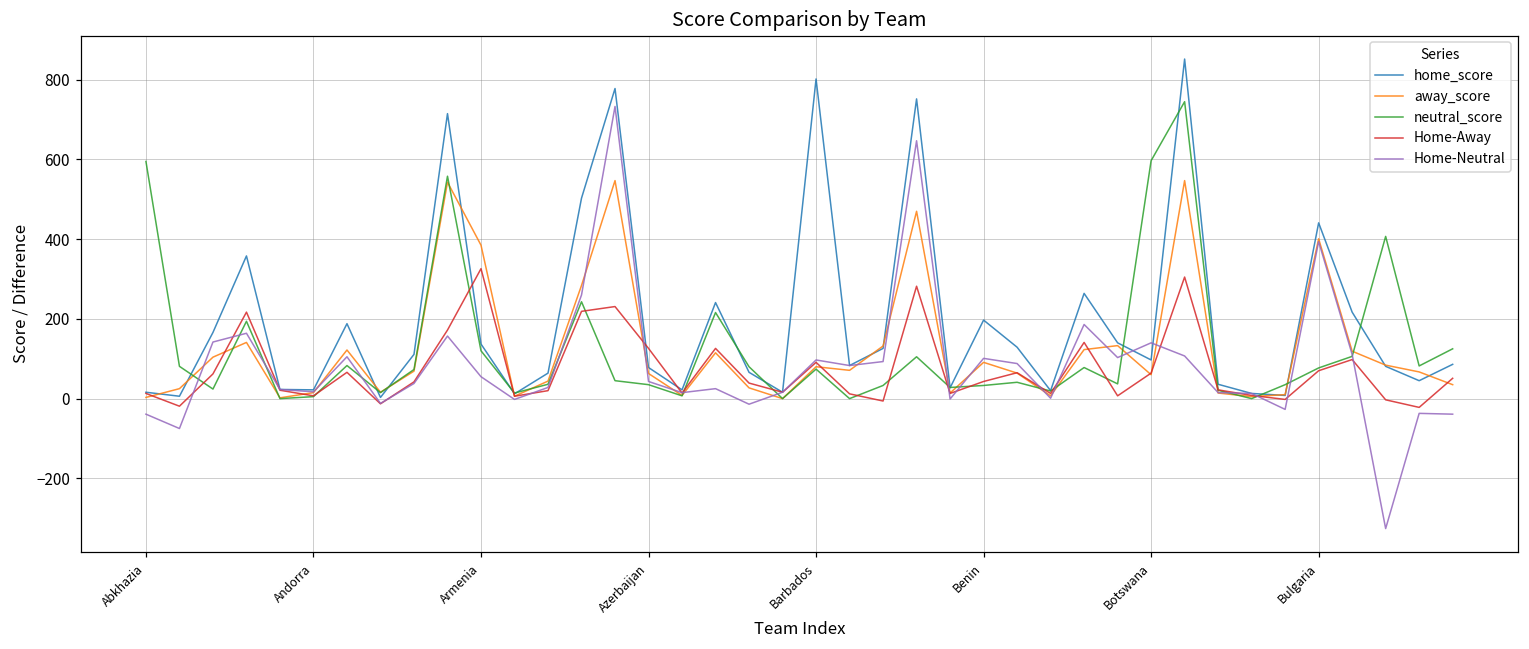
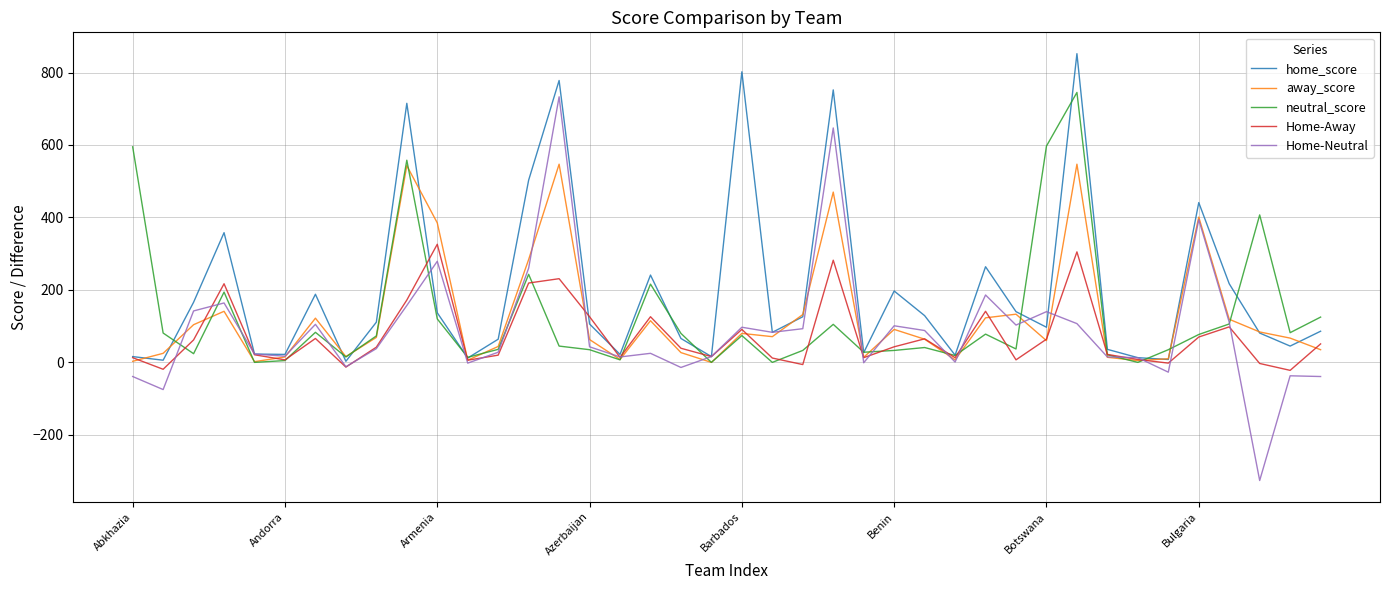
  {
    "home_score": {
      "Armenia": 140,
-     "Azerbaijan": 80,
+     "Azerbaijan": 110,
      "Barbados": 800,
      "Benin": 200,
      "Botswana": 100,
      "Bulgaria": 440
    },
    "away_score": {
      "Abkhazia": 0,
      "Armenia": 390,
      "Azerbaijan": 60,
      "Benin": 90
    },
    "neutral_score": {
      "Abkhazia": 600,
      "Armenia": 120,
      "Azerbaijan": 40,
      "Benin": 30,
      "Botswana": 600
    },
    "Home-Away": {
      "Armenia": 330,
      "Azerbaijan": 130,
      "Benin": 40
    },
    "Home-Neutral": {
      "Abkhazia": -40,
-     "Armenia": 60,
+     "Armenia": 280,
      "Azerbaijan": 40,
      "Benin": 100,
      "Botswana": 140
    }
  }
